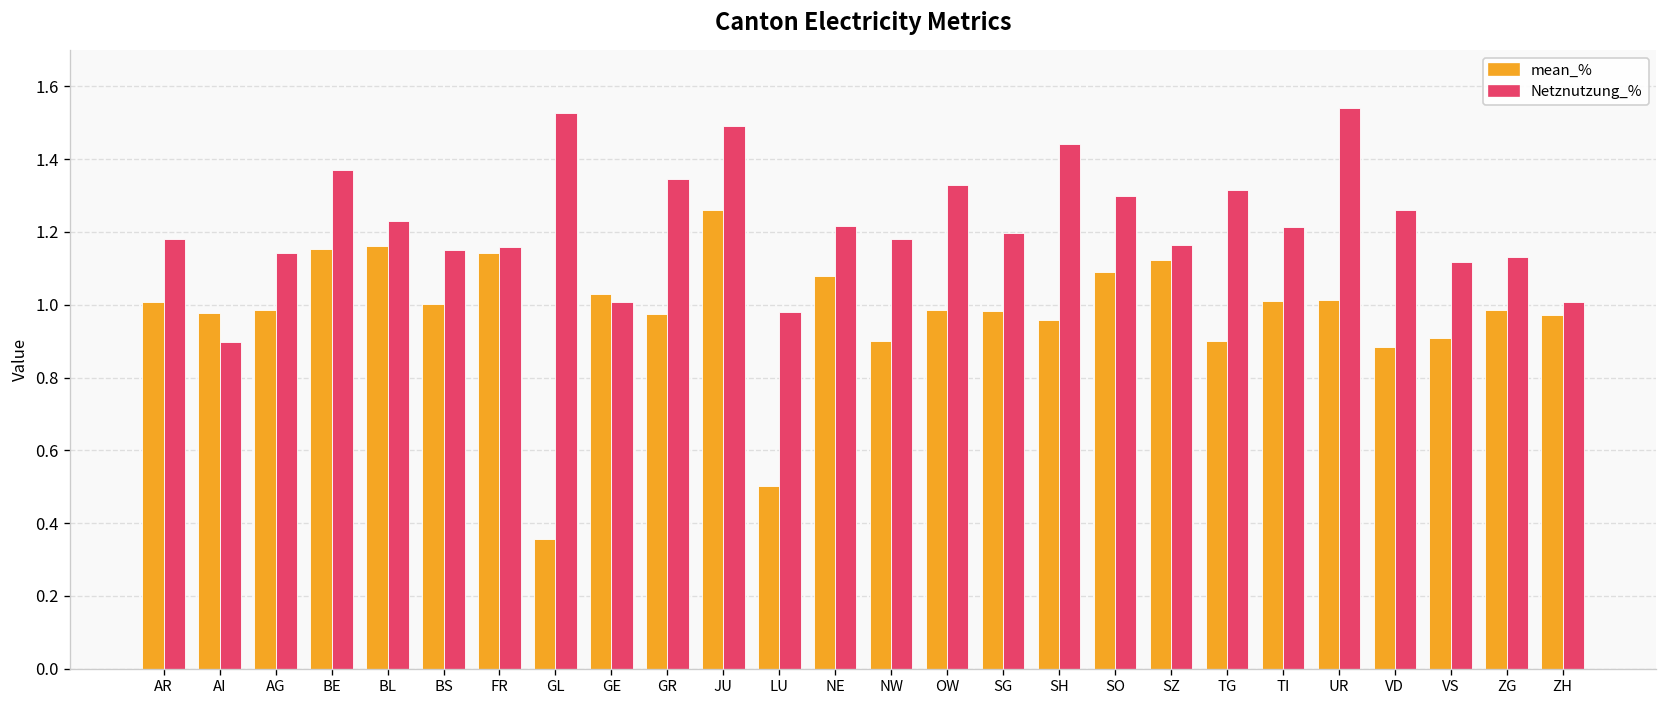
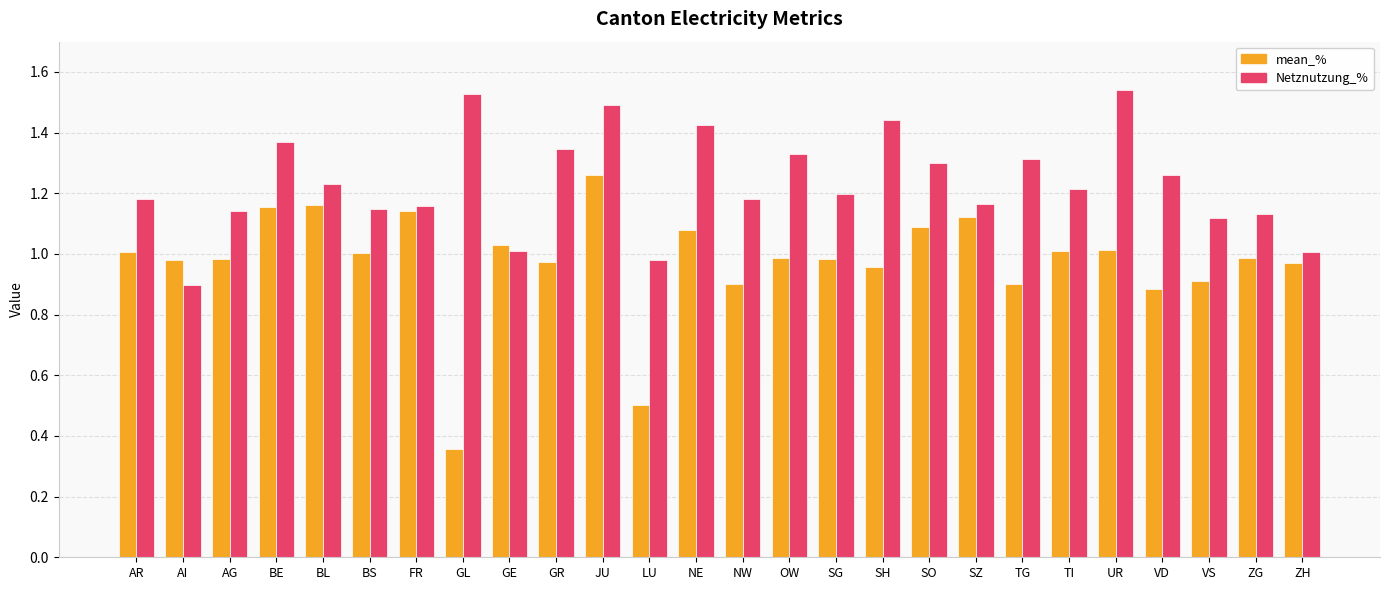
  {
    "mean_%": {
      "AR": 1.01,
      "AI": 0.98,
      "AG": 0.98,
      "BE": 1.15,
      "BL": 1.16,
      "BS": 1.00,
      "FR": 1.14,
      "GL": 0.36,
      "GE": 1.03,
      "GR": 0.97,
      "JU": 1.26,
      "LU": 0.50,
      "NE": 1.08,
      "NW": 0.90,
      "OW": 0.99,
      "SG": 0.98,
      "SH": 0.96,
      "SO": 1.09,
      "SZ": 1.12,
      "TG": 0.90,
      "TI": 1.01,
      "UR": 1.01,
      "VD": 0.89,
      "VS": 0.91,
      "ZG": 0.99,
      "ZH": 0.97
    },
    "Netznutzung_%": {
      "AR": 1.18,
      "AI": 0.90,
      "AG": 1.14,
      "BE": 1.37,
      "BL": 1.23,
      "BS": 1.15,
      "FR": 1.16,
      "GL": 1.53,
      "GE": 1.01,
      "GR": 1.35,
      "JU": 1.49,
      "LU": 0.98,
-     "NE": 1.22,
+     "NE": 1.42,
      "NW": 1.18,
      "OW": 1.33,
      "SG": 1.20,
      "SH": 1.44,
      "SO": 1.30,
      "SZ": 1.16,
      "TG": 1.31,
      "TI": 1.21,
      "UR": 1.54,
      "VD": 1.26,
      "VS": 1.12,
      "ZG": 1.13,
      "ZH": 1.01
    }
  }
